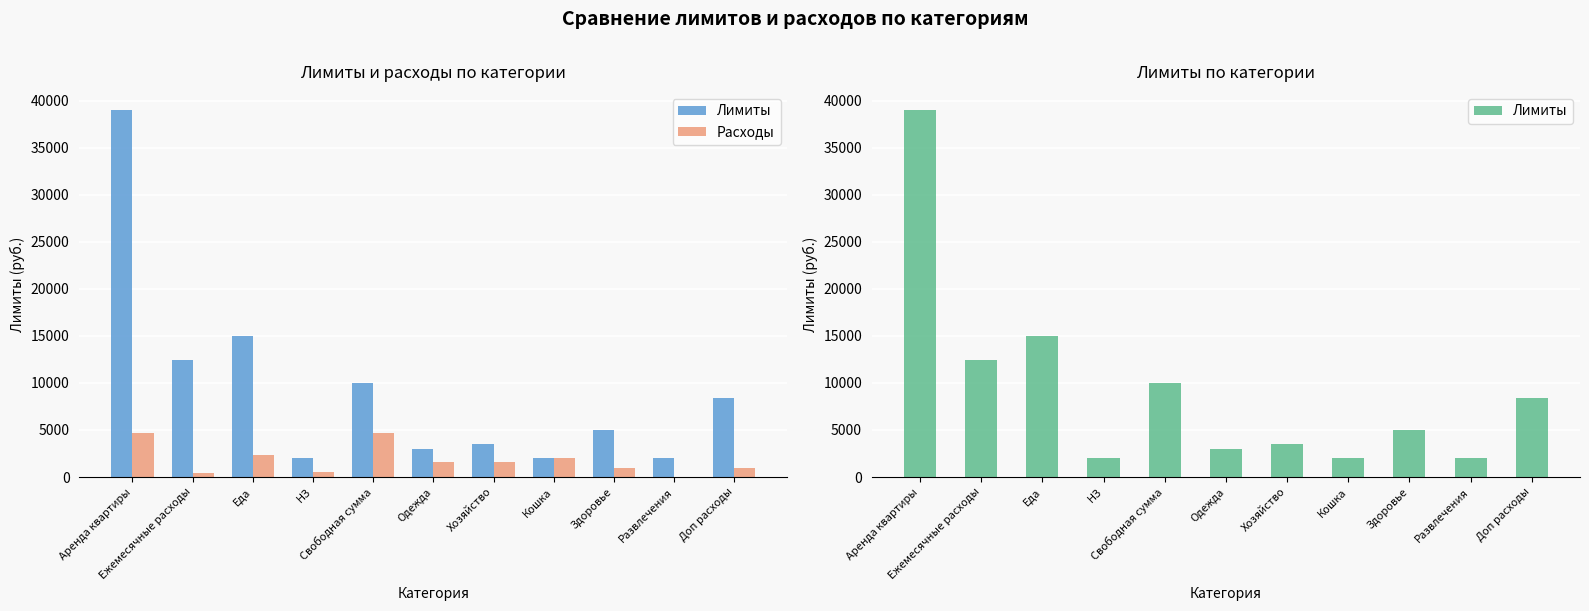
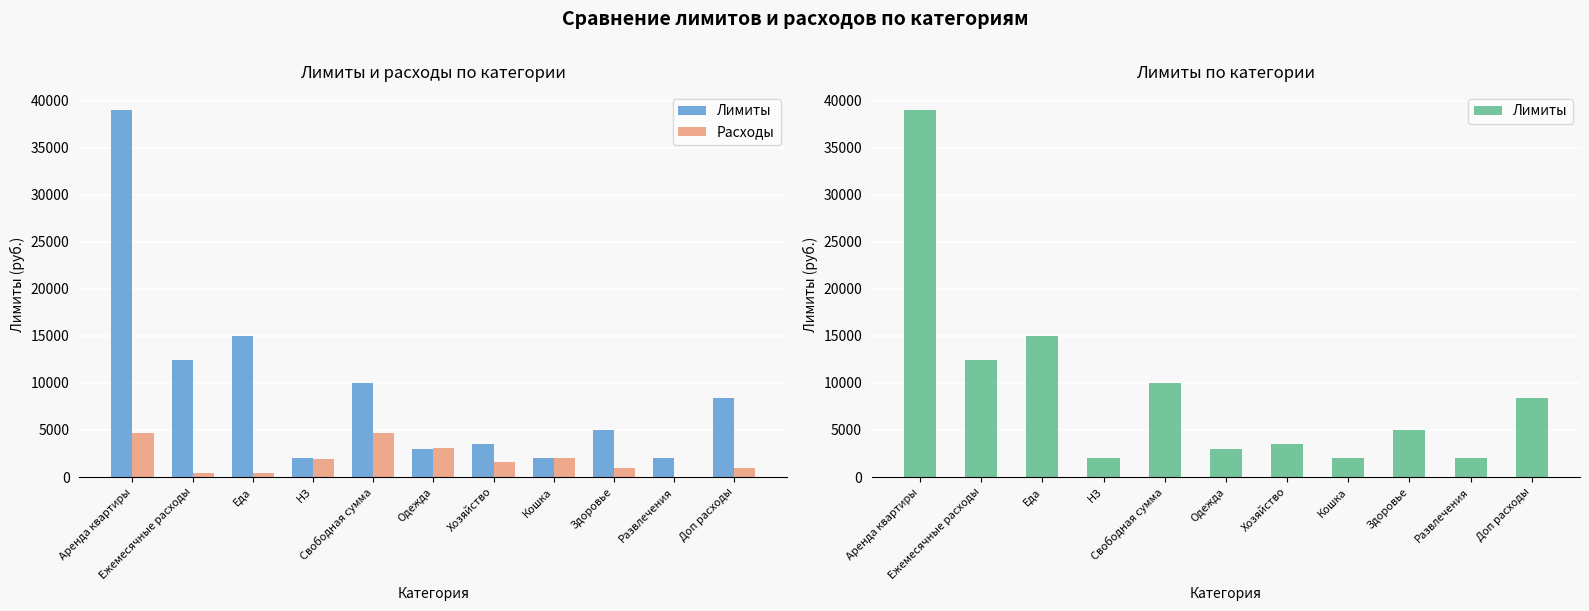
  {
    "Лимиты и расходы по категории": {
      "Расходы": {
        "Аренда квартиры": 5000,
        "Ежемесячные расходы": 0,
-       "Еда": 2000,
-       "НЗ": 1000,
+       "Еда": 0,
+       "НЗ": 2000,
        "Свободная сумма": 5000,
-       "Одежда": 2000,
+       "Одежда": 3000,
        "Хозяйство": 2000,
        "Кошка": 2000,
        "Здоровье": 1000,
        "Развлечения": 0,
        "Доп расходы": 1000
      }
    },
    "Лимиты по категории": {
      "Аренда квартиры": 39000,
      "Ежемесячные расходы": 12000,
      "Еда": 15000,
      "НЗ": 2000,
      "Свободная сумма": 10000,
      "Одежда": 3000,
      "Хозяйство": 4000,
      "Кошка": 2000,
      "Здоровье": 5000,
      "Развлечения": 2000,
      "Доп расходы": 8000
    }
  }
